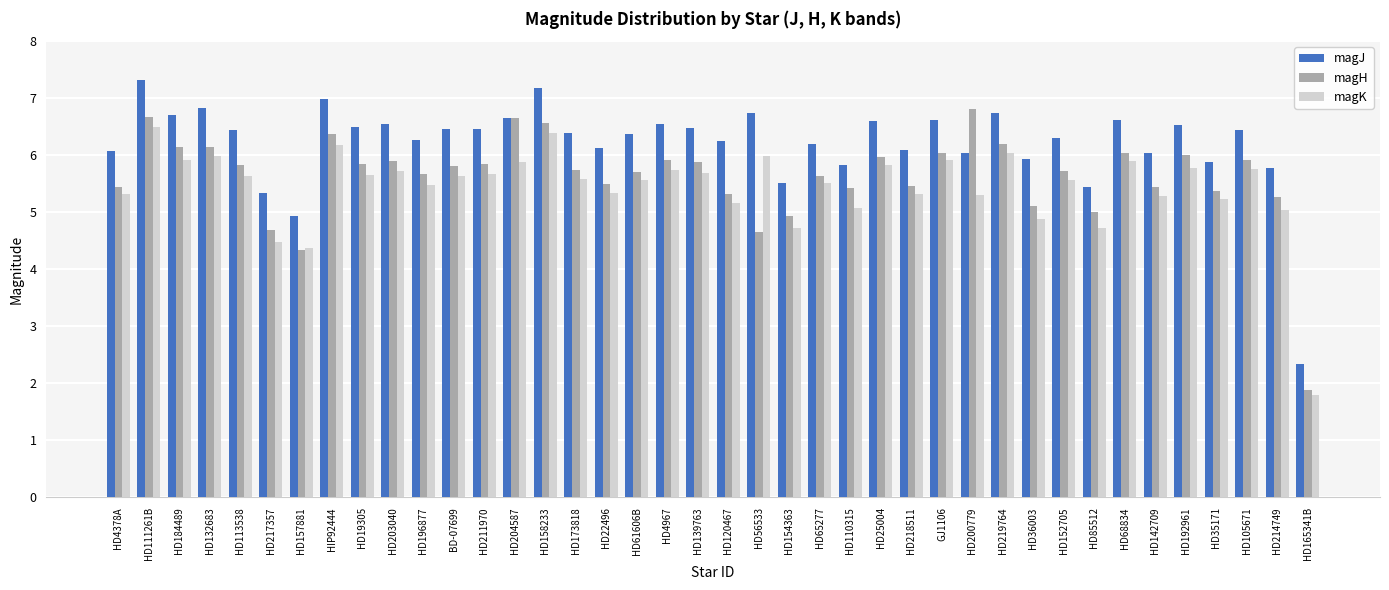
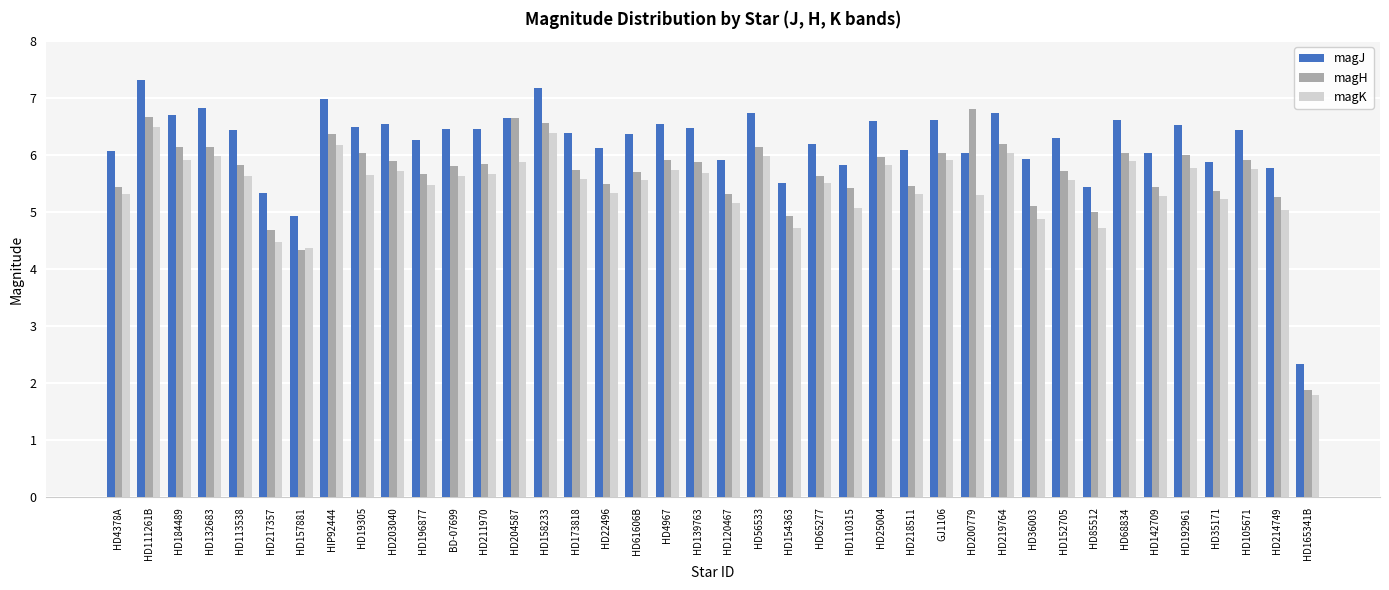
  {
    "magJ": {
      "HD4378A": 6.1,
      "HD111261B": 7.3,
      "HD184489": 6.7,
      "HD132683": 6.8,
      "HD113538": 6.4,
      "HD217357": 5.3,
      "HD157881": 4.9,
      "HIP92444": 7.0,
      "HD19305": 6.5,
      "HD203040": 6.5,
      "HD196877": 6.3,
      "BD-07699": 6.5,
      "HD211970": 6.5,
      "HD204587": 6.7,
      "HD158233": 7.2,
      "HD173818": 6.4,
      "HD22496": 6.1,
      "HD61606B": 6.4,
      "HD4967": 6.5,
      "HD139763": 6.5,
-     "HD120467": 6.3,
+     "HD120467": 5.9,
      "HD56533": 6.7,
      "HD154363": 5.5,
      "HD65277": 6.2,
      "HD110315": 5.8,
      "HD25004": 6.6,
      "HD218511": 6.1,
      "GJ1106": 6.6,
      "HD200779": 6.0,
      "HD219764": 6.7,
      "HD36003": 5.9,
      "HD152705": 6.3,
      "HD85512": 5.5,
      "HD68834": 6.6,
      "HD142709": 6.0,
      "HD192961": 6.5,
      "HD35171": 5.9,
      "HD105671": 6.4,
      "HD214749": 5.8,
      "HD165341B": 2.3
    },
    "magH": {
      "HD4378A": 5.4,
      "HD111261B": 6.7,
      "HD184489": 6.1,
      "HD132683": 6.1,
      "HD113538": 5.8,
      "HD217357": 4.7,
      "HD157881": 4.3,
      "HIP92444": 6.4,
-     "HD19305": 5.8,
+     "HD19305": 6.0,
      "HD203040": 5.9,
      "HD196877": 5.7,
      "BD-07699": 5.8,
      "HD211970": 5.8,
      "HD204587": 6.7,
      "HD158233": 6.6,
      "HD173818": 5.7,
      "HD22496": 5.5,
      "HD61606B": 5.7,
      "HD4967": 5.9,
      "HD139763": 5.9,
      "HD120467": 5.3,
-     "HD56533": 4.7,
+     "HD56533": 6.2,
      "HD154363": 4.9,
      "HD65277": 5.6,
      "HD110315": 5.4,
      "HD25004": 6.0,
      "HD218511": 5.5,
      "GJ1106": 6.0,
      "HD200779": 6.8,
      "HD219764": 6.2,
      "HD36003": 5.1,
      "HD152705": 5.7,
      "HD85512": 5.0,
      "HD68834": 6.0,
      "HD142709": 5.5,
      "HD192961": 6.0,
      "HD35171": 5.4,
      "HD105671": 5.9,
      "HD214749": 5.3,
      "HD165341B": 1.9
    },
    "magK": {
      "HD4378A": 5.3,
      "HD111261B": 6.5,
      "HD184489": 5.9,
      "HD132683": 6.0,
      "HD113538": 5.6,
      "HD217357": 4.5,
      "HD157881": 4.4,
      "HIP92444": 6.2,
      "HD19305": 5.6,
      "HD203040": 5.7,
      "HD196877": 5.5,
      "BD-07699": 5.6,
      "HD211970": 5.7,
      "HD204587": 5.9,
      "HD158233": 6.4,
      "HD173818": 5.6,
      "HD22496": 5.3,
      "HD61606B": 5.6,
      "HD4967": 5.7,
      "HD139763": 5.7,
      "HD120467": 5.2,
      "HD56533": 6.0,
      "HD154363": 4.7,
      "HD65277": 5.5,
      "HD110315": 5.1,
      "HD25004": 5.8,
      "HD218511": 5.3,
      "GJ1106": 5.9,
      "HD200779": 5.3,
      "HD219764": 6.0,
      "HD36003": 4.9,
      "HD152705": 5.6,
      "HD85512": 4.7,
      "HD68834": 5.9,
      "HD142709": 5.3,
      "HD192961": 5.8,
      "HD35171": 5.2,
      "HD105671": 5.8,
      "HD214749": 5.0,
      "HD165341B": 1.8
    }
  }
